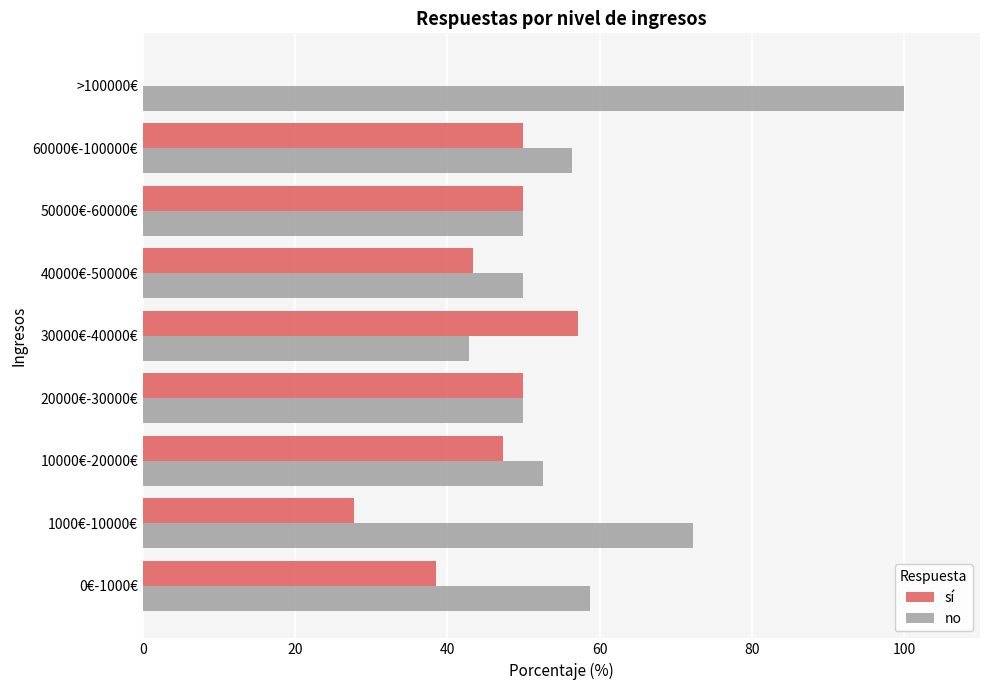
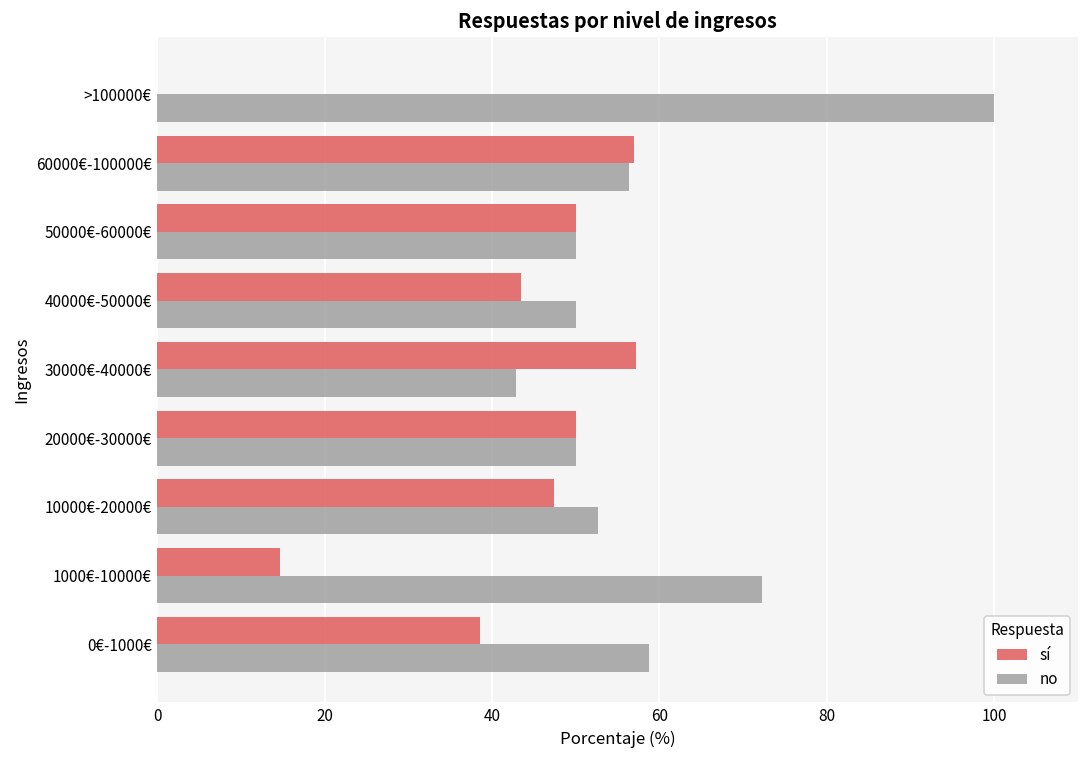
  {
    "sí": {
      ">100000€": 0,
-     "60000€-100000€": 50,
+     "60000€-100000€": 57,
      "50000€-60000€": 50,
      "40000€-50000€": 43,
      "30000€-40000€": 57,
      "20000€-30000€": 50,
      "10000€-20000€": 47,
-     "1000€-10000€": 28,
+     "1000€-10000€": 15,
      "0€-1000€": 39
    },
    "no": {
      ">100000€": 100,
      "60000€-100000€": 56,
      "50000€-60000€": 50,
      "40000€-50000€": 50,
      "30000€-40000€": 43,
      "20000€-30000€": 50,
      "10000€-20000€": 53,
      "1000€-10000€": 72,
      "0€-1000€": 59
    }
  }
